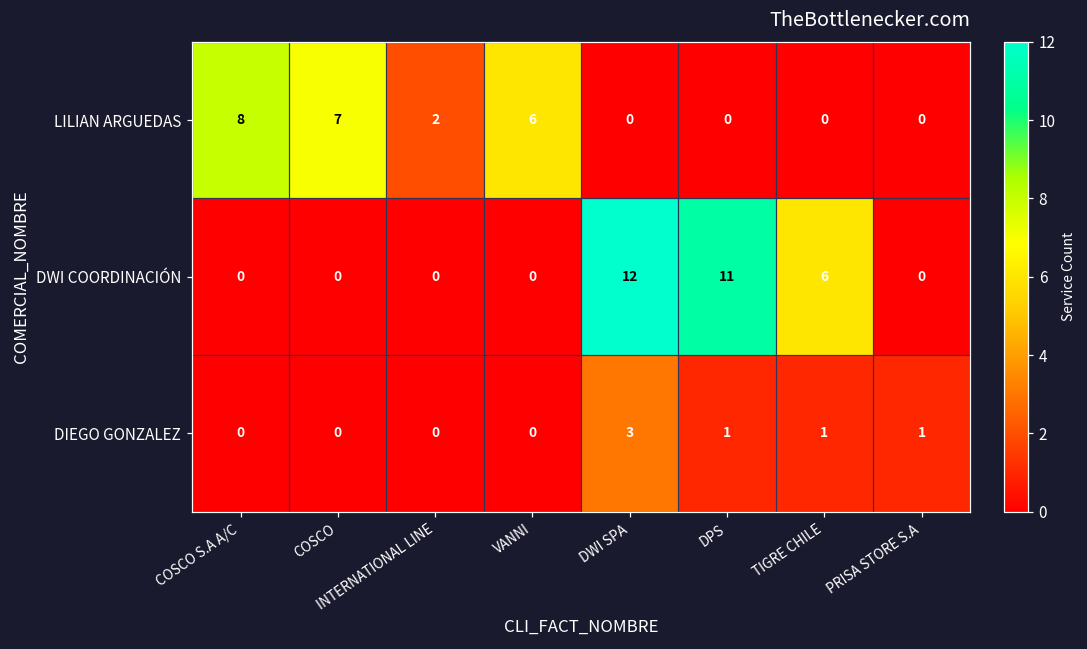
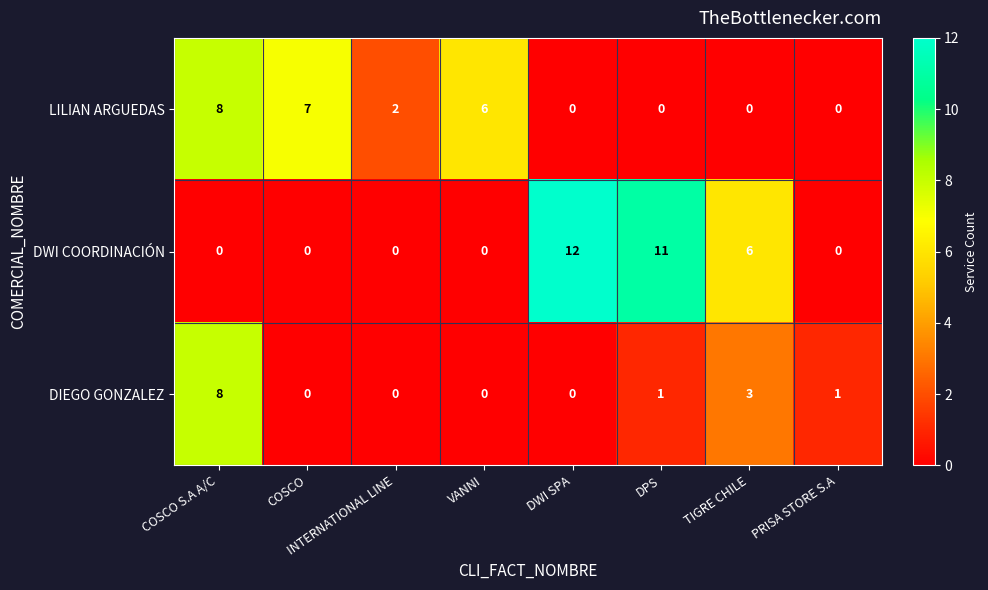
  {
    "LILIAN ARGUEDAS": {
      "COSCO S.A A/C": 8,
      "COSCO": 7,
      "INTERNATIONAL LINE": 2,
      "VANNI": 6,
      "DWI SPA": 0,
      "DPS": 0,
      "TIGRE CHILE": 0,
      "PRISA STORE S.A": 0
    },
    "DWI COORDINACIÓN": {
      "COSCO S.A A/C": 0,
      "COSCO": 0,
      "INTERNATIONAL LINE": 0,
      "VANNI": 0,
      "DWI SPA": 12,
      "DPS": 11,
      "TIGRE CHILE": 6,
      "PRISA STORE S.A": 0
    },
    "DIEGO GONZALEZ": {
-     "COSCO S.A A/C": 0,
+     "COSCO S.A A/C": 8,
      "COSCO": 0,
      "INTERNATIONAL LINE": 0,
      "VANNI": 0,
-     "DWI SPA": 3,
+     "DWI SPA": 0,
      "DPS": 1,
-     "TIGRE CHILE": 1,
+     "TIGRE CHILE": 3,
      "PRISA STORE S.A": 1
    }
  }
